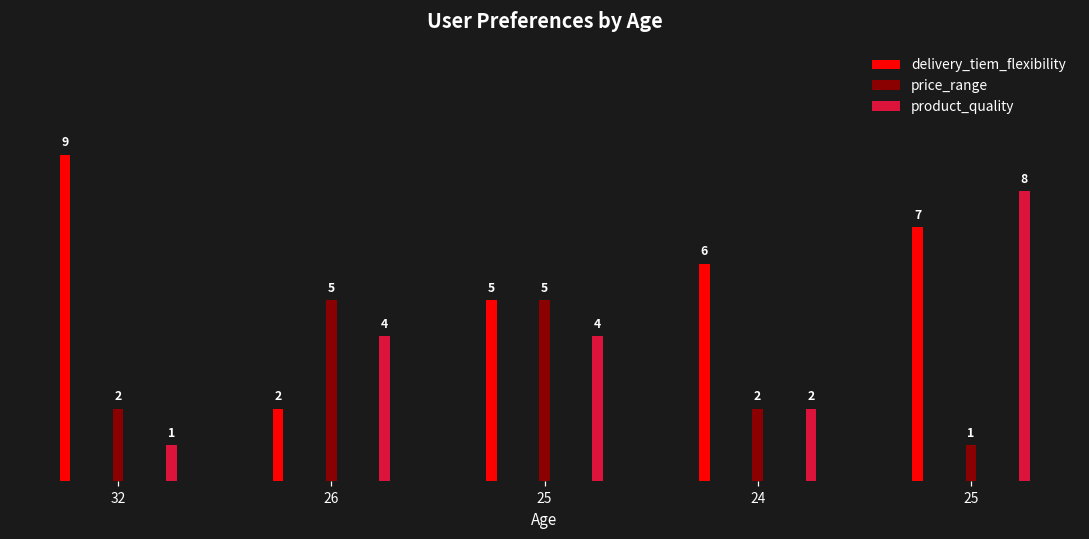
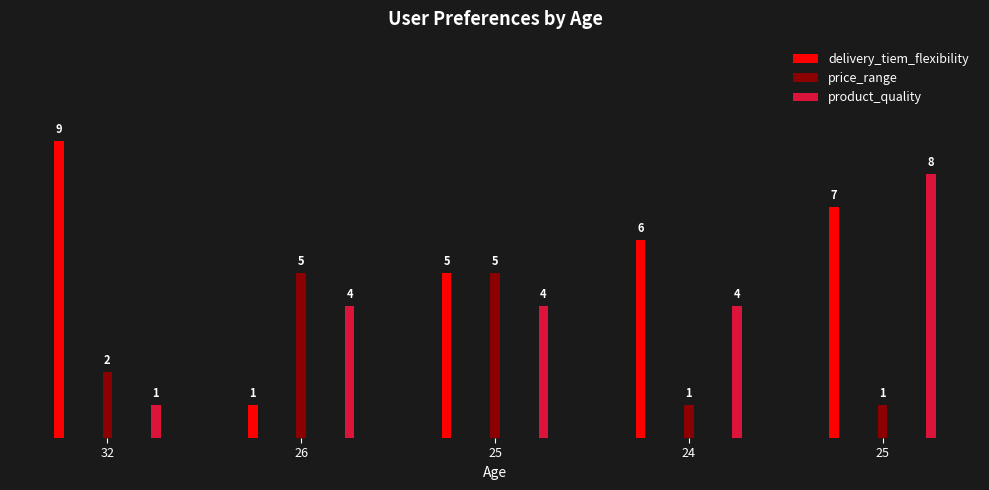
  {
    "delivery_tiem_flexibility": {
      "32": 9,
-     "26": 2,
+     "26": 1,
      "24": 6
    },
    "price_range": {
      "32": 2,
      "26": 5,
-     "24": 2
+     "24": 1
    },
    "product_quality": {
      "32": 1,
      "26": 4,
-     "24": 2
+     "24": 4
    }
  }
